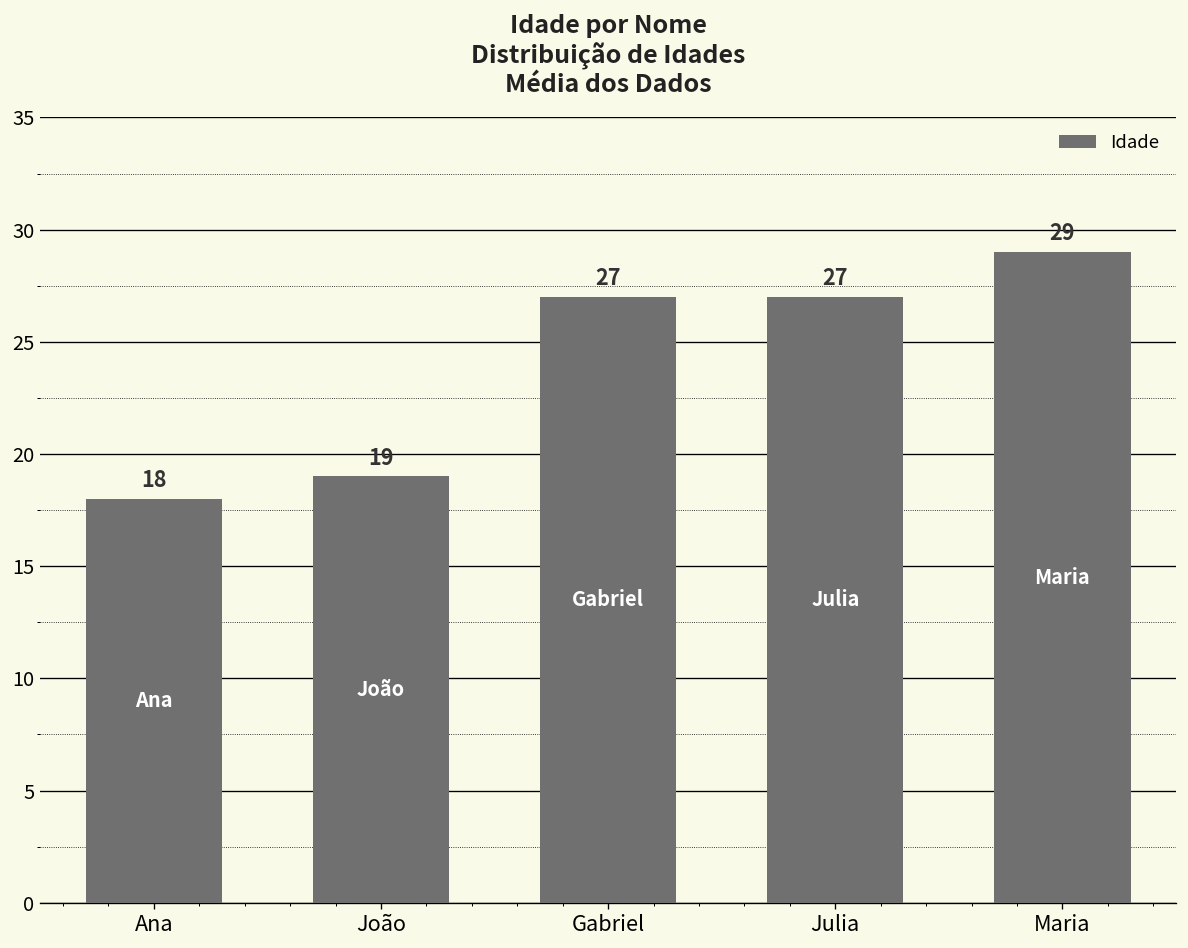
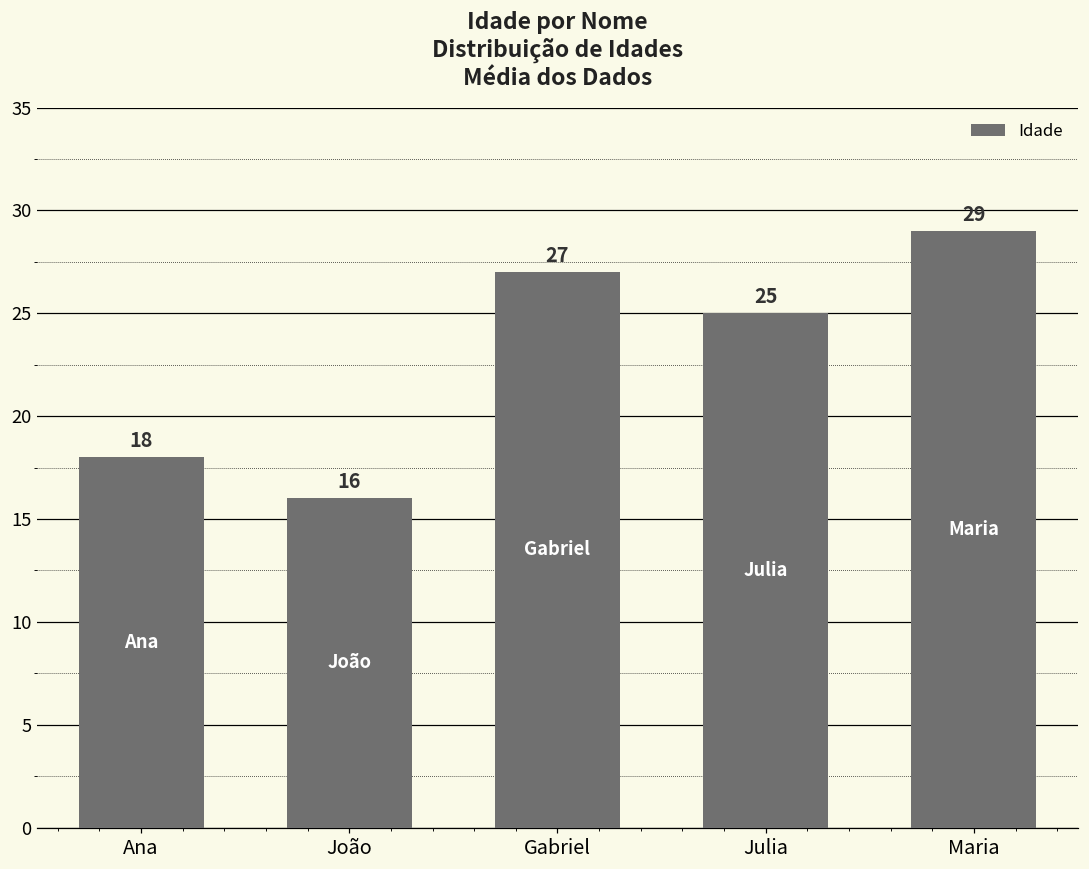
  {
    "Ana": 18,
-   "João": 19,
+   "João": 16,
    "Gabriel": 27,
-   "Julia": 27,
+   "Julia": 25,
    "Maria": 29
  }
